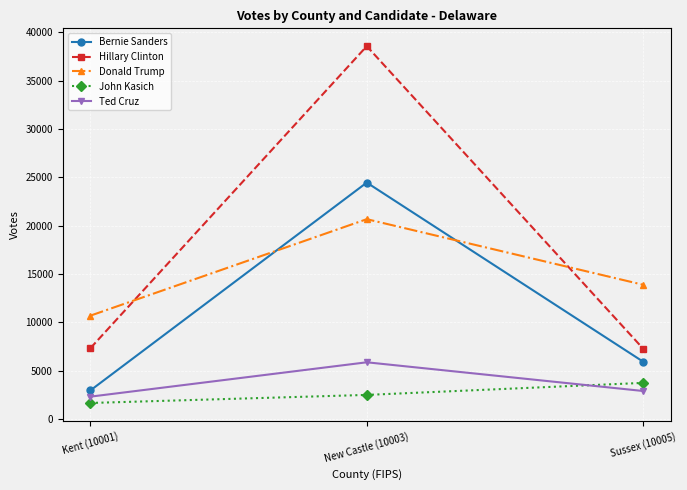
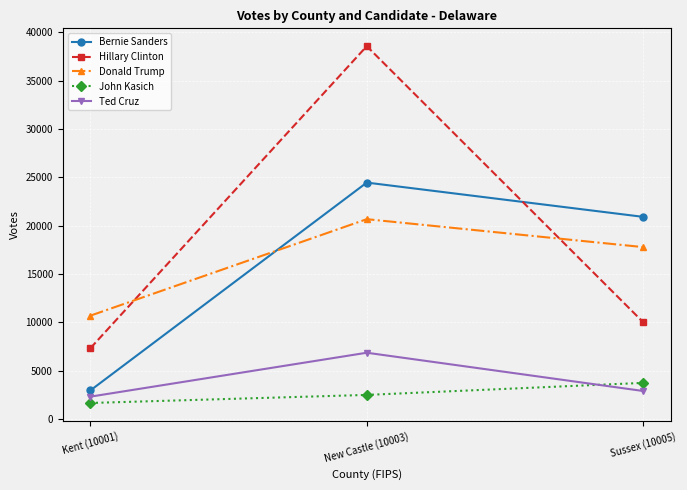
  {
    "Bernie Sanders": {
      "Kent (10001)": 3000,
      "New Castle (10003)": 24000,
-     "Sussex (10005)": 6000
+     "Sussex (10005)": 21000
    },
    "Hillary Clinton": {
      "Kent (10001)": 7000,
      "New Castle (10003)": 39000,
-     "Sussex (10005)": 7000
+     "Sussex (10005)": 10000
    },
    "Donald Trump": {
      "Kent (10001)": 11000,
      "New Castle (10003)": 21000,
-     "Sussex (10005)": 14000
+     "Sussex (10005)": 18000
    },
    "John Kasich": {
      "Kent (10001)": 2000,
      "New Castle (10003)": 3000,
      "Sussex (10005)": 4000
    },
    "Ted Cruz": {
      "Kent (10001)": 2000,
-     "New Castle (10003)": 6000,
+     "New Castle (10003)": 7000,
      "Sussex (10005)": 3000
    }
  }
